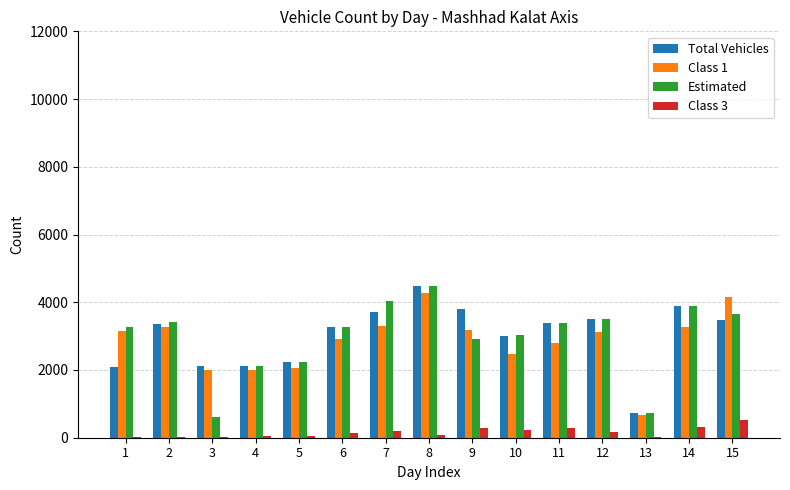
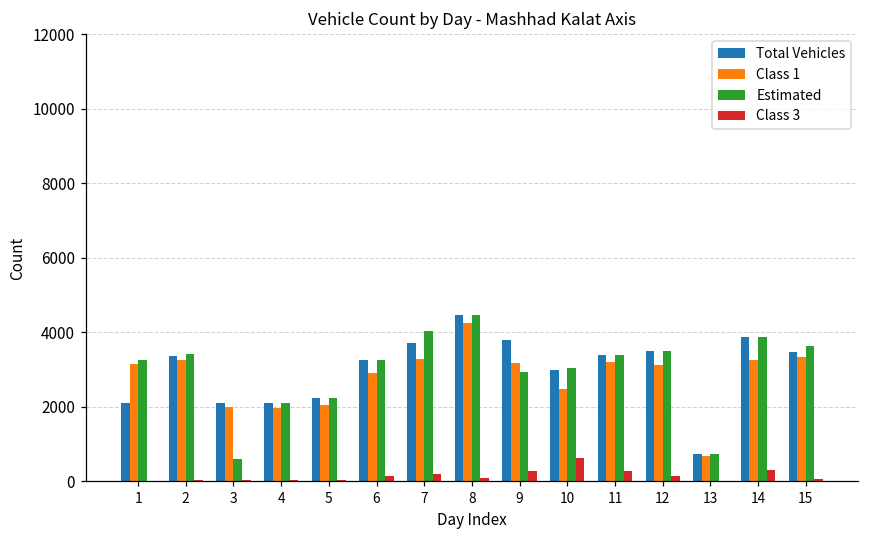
  {
    "Total Vehicles": {
      "1": 2100,
      "2": 3400,
      "3": 2100,
      "4": 2100,
      "5": 2200,
      "6": 3300,
      "7": 3700,
      "8": 4500,
      "9": 3800,
      "10": 3000,
      "11": 3400,
      "12": 3500,
      "13": 700,
      "14": 3900,
      "15": 3500
    },
    "Class 1": {
      "1": 3200,
      "2": 3300,
      "3": 2000,
      "4": 2000,
      "5": 2100,
      "6": 2900,
      "7": 3300,
      "8": 4300,
      "9": 3200,
      "10": 2500,
-     "11": 2800,
+     "11": 3200,
      "12": 3100,
      "13": 700,
      "14": 3300,
-     "15": 4200
+     "15": 3300
    },
    "Estimated": {
      "1": 3300,
      "2": 3400,
      "3": 600,
      "4": 2100,
      "5": 2200,
      "6": 3300,
      "7": 4000,
      "8": 4500,
      "9": 2900,
      "10": 3000,
      "11": 3400,
      "12": 3500,
      "13": 700,
      "14": 3900,
      "15": 3600
    },
    "Class 3": {
      "6": 100,
      "7": 200,
      "8": 100,
      "9": 300,
-     "10": 200,
+     "10": 600,
      "11": 300,
      "12": 200,
      "14": 300,
-     "15": 500
+     "15": 100
    }
  }
